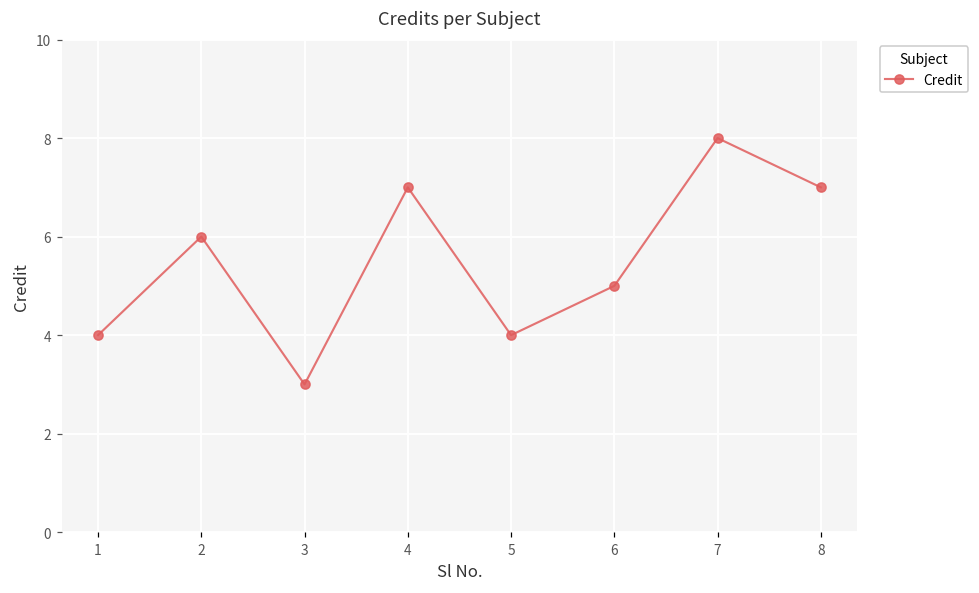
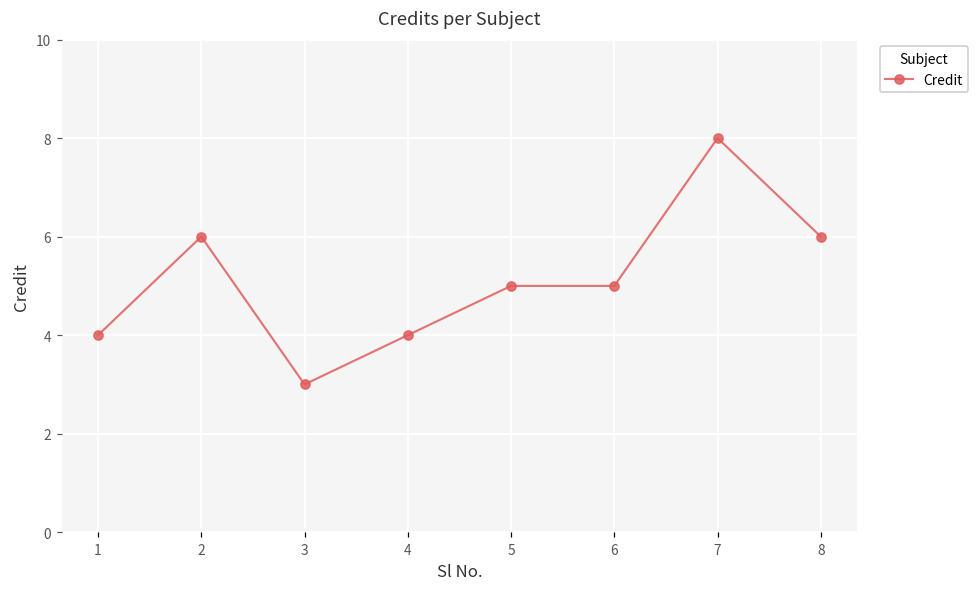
  {
    "1": 4,
    "2": 6,
    "3": 3,
-   "4": 7,
-   "5": 4,
+   "4": 4,
+   "5": 5,
    "6": 5,
    "7": 8,
-   "8": 7
+   "8": 6
  }
